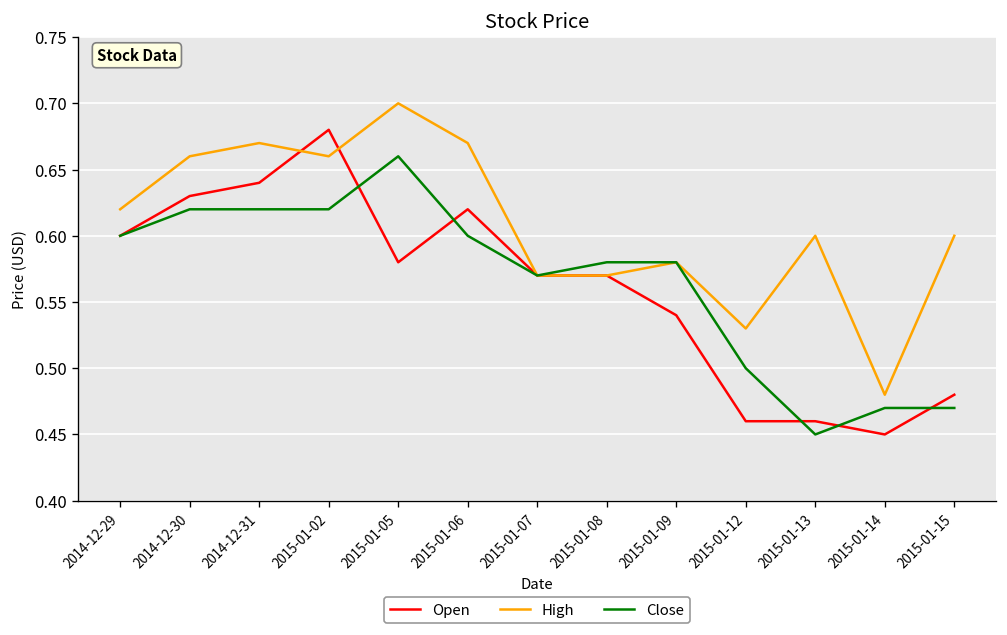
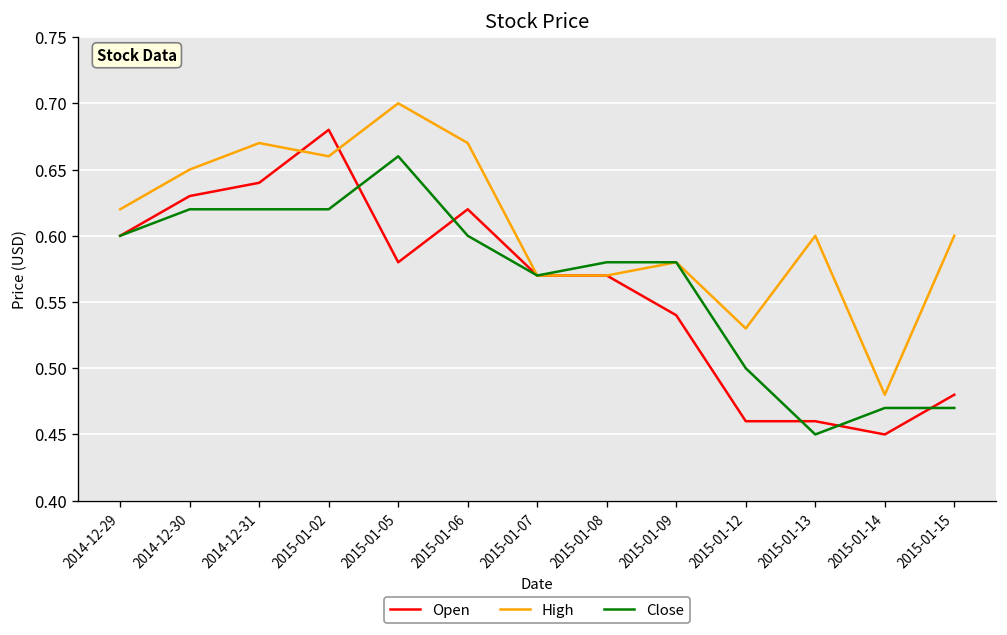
  {
    "Open": {
      "2014-12-30": 0.63,
      "2014-12-31": 0.64,
      "2015-01-02": 0.68,
      "2015-01-05": 0.58,
      "2015-01-06": 0.62,
      "2015-01-09": 0.54,
      "2015-01-12": 0.46,
      "2015-01-13": 0.46,
      "2015-01-14": 0.45,
      "2015-01-15": 0.48
    },
    "High": {
      "2014-12-29": 0.62,
-     "2014-12-30": 0.66,
+     "2014-12-30": 0.65,
      "2014-12-31": 0.67,
      "2015-01-02": 0.66,
      "2015-01-05": 0.70,
      "2015-01-06": 0.67,
      "2015-01-12": 0.53,
      "2015-01-13": 0.60,
      "2015-01-14": 0.48,
      "2015-01-15": 0.60
    },
    "Close": {
      "2014-12-30": 0.62,
      "2014-12-31": 0.62,
      "2015-01-02": 0.62,
      "2015-01-05": 0.66,
      "2015-01-06": 0.60,
      "2015-01-08": 0.58,
      "2015-01-12": 0.50,
      "2015-01-13": 0.45,
      "2015-01-14": 0.47,
      "2015-01-15": 0.47
    }
  }
